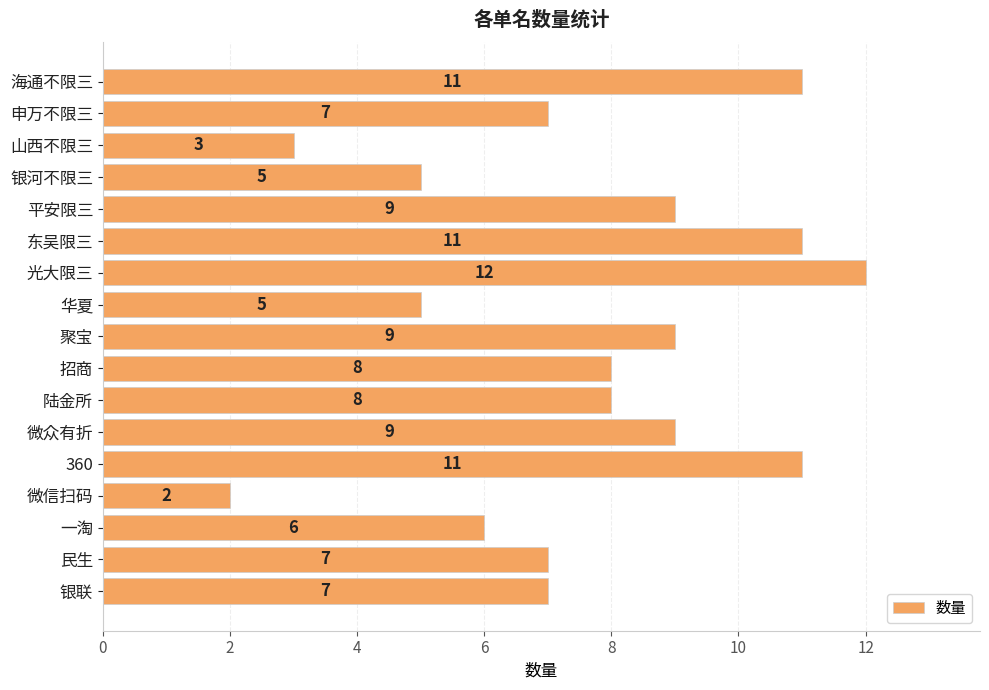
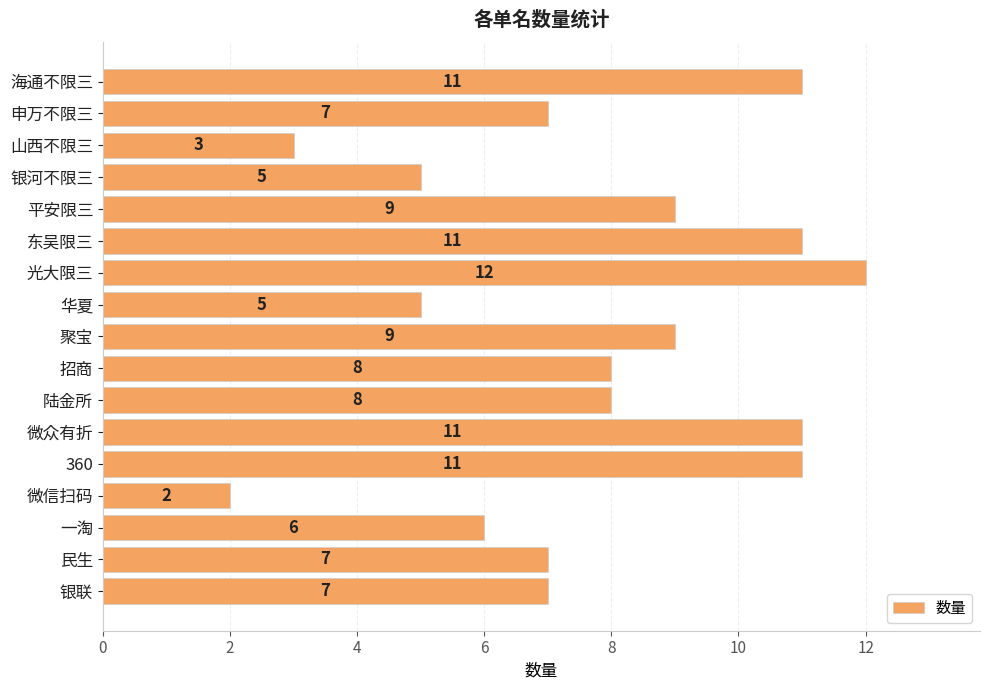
  {
    "海通不限三": 11,
    "申万不限三": 7,
    "山西不限三": 3,
    "银河不限三": 5,
    "平安限三": 9,
    "东吴限三": 11,
    "光大限三": 12,
    "华夏": 5,
    "聚宝": 9,
    "招商": 8,
    "陆金所": 8,
-   "微众有折": 9,
+   "微众有折": 11,
    "360": 11,
    "微信扫码": 2,
    "一淘": 6,
    "民生": 7,
    "银联": 7
  }
